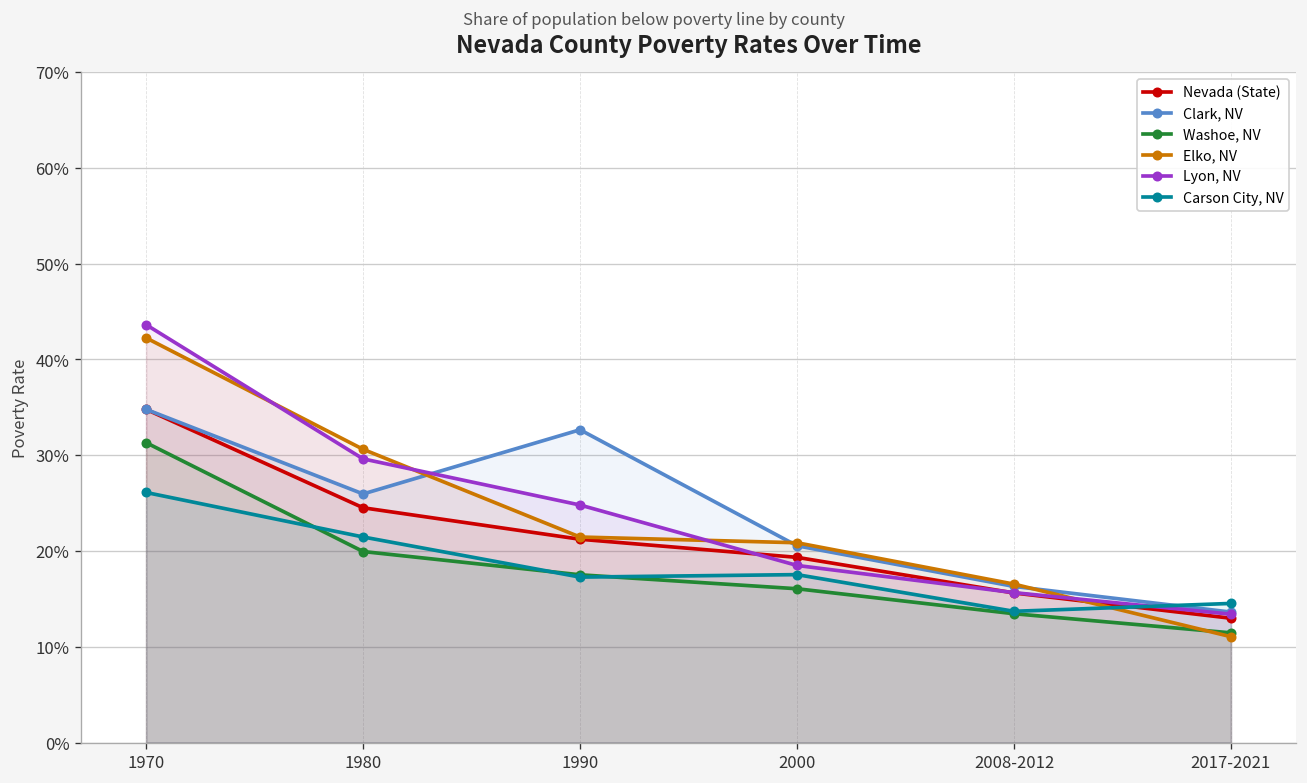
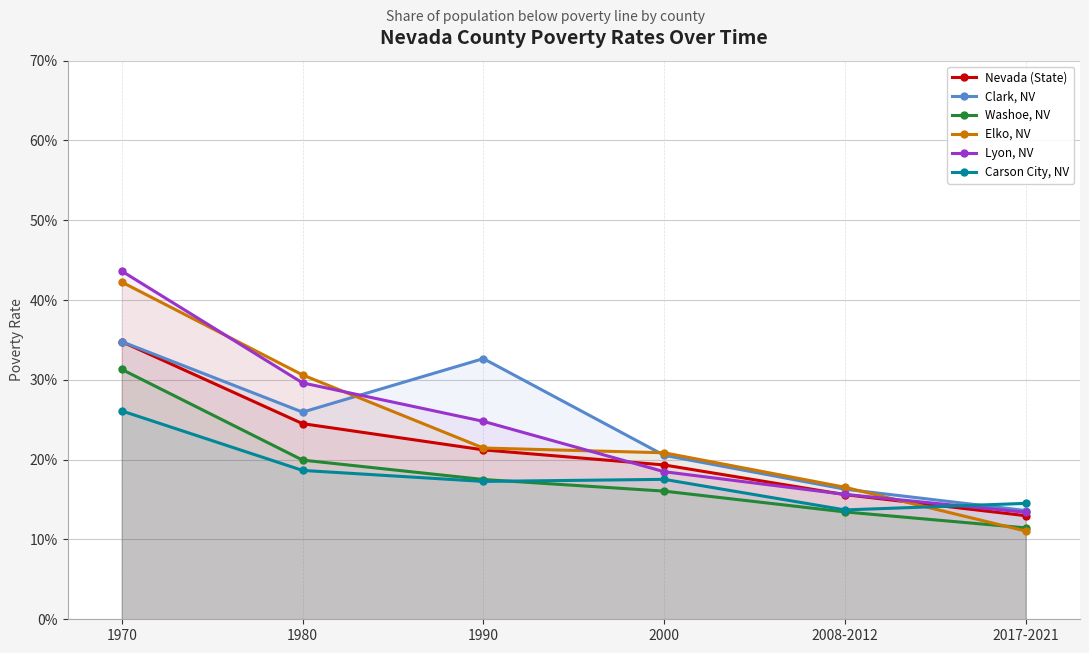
  {
    "Nevada (State)": {
      "1980": "25%",
      "2000": "19%",
      "2017-2021": "13%"
    },
    "Clark, NV": {
      "1980": "26%",
      "1990": "33%"
    },
    "Washoe, NV": {
      "1970": "31%",
      "1980": "20%",
      "2000": "16%",
      "2017-2021": "11%"
    },
    "Elko, NV": {
      "1970": "42%",
      "1980": "31%",
      "2017-2021": "11%"
    },
    "Lyon, NV": {
      "1970": "44%",
      "1980": "30%",
      "1990": "25%",
      "2000": "18%"
    },
    "Carson City, NV": {
      "1970": "26%",
-     "1980": "21%",
+     "1980": "19%",
      "2000": "18%",
      "2017-2021": "15%"
    }
  }
